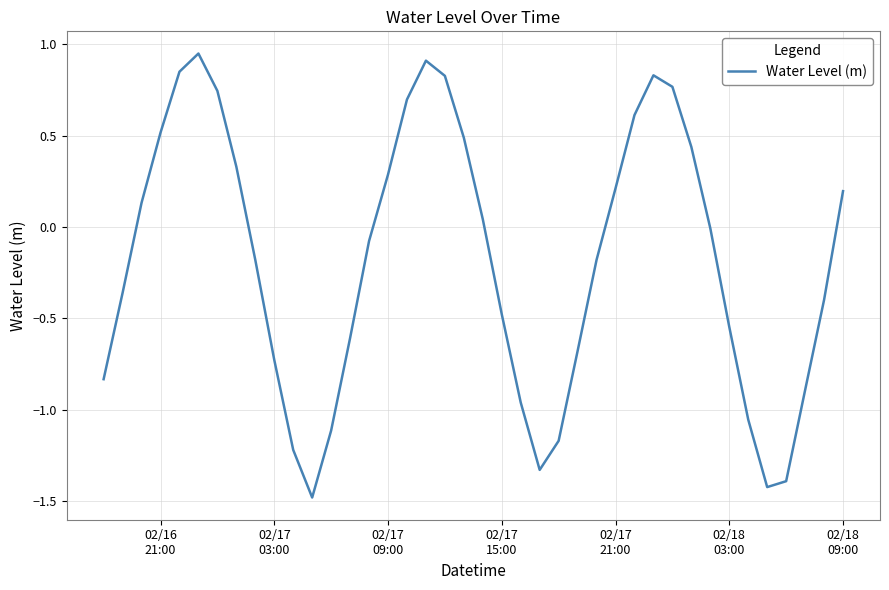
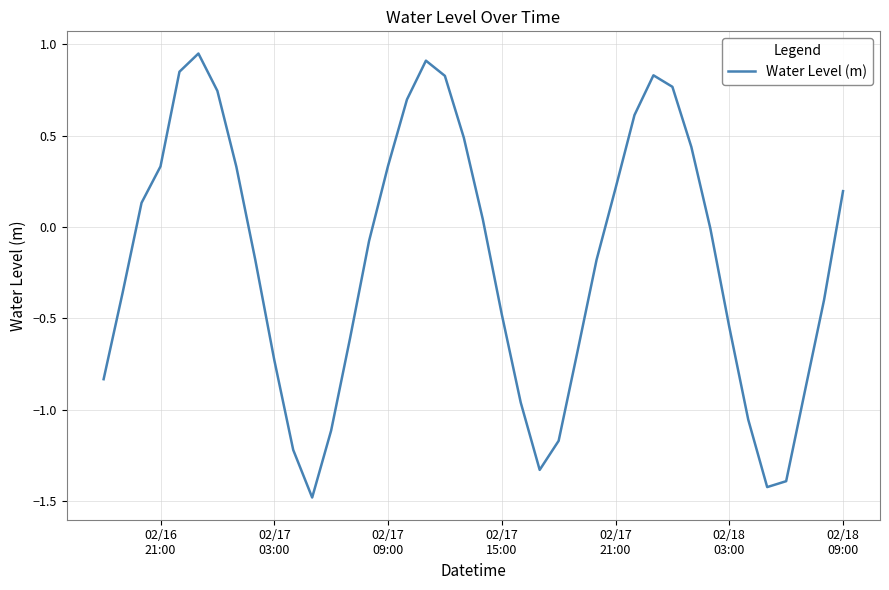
  {
-   "02/16 21:00": 0.52,
+   "02/16 21:00": 0.33,
    "02/17 03:00": -0.73,
-   "02/17 09:00": 0.29,
+   "02/17 09:00": 0.33,
    "02/17 15:00": -0.48,
    "02/17 21:00": 0.21,
    "02/18 03:00": -0.55,
    "02/18 09:00": 0.20
  }
